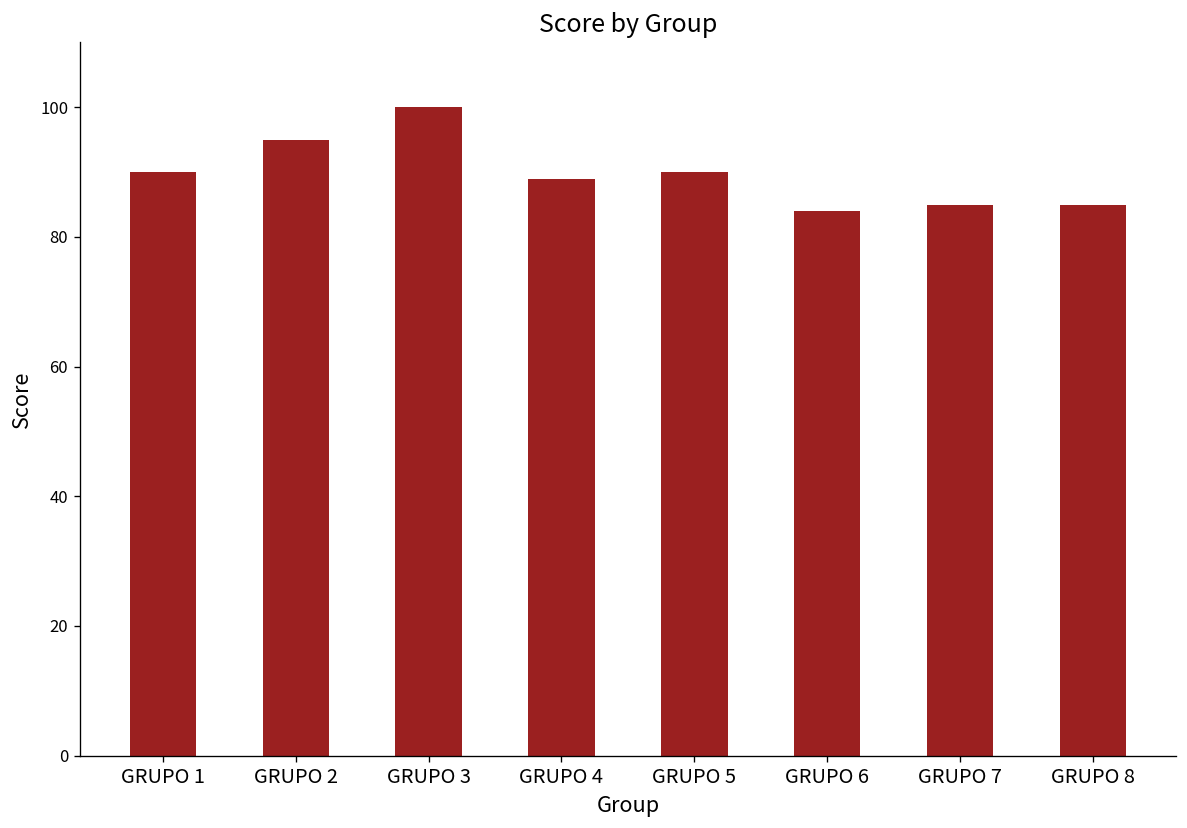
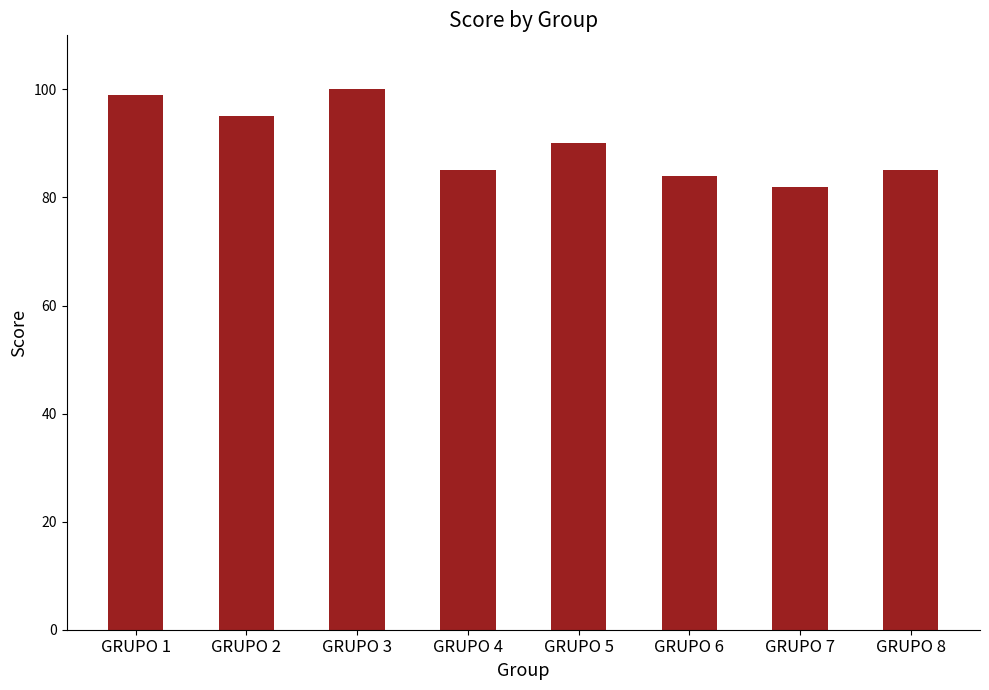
  {
-   "GRUPO 1": 90,
+   "GRUPO 1": 99,
    "GRUPO 2": 95,
    "GRUPO 3": 100,
-   "GRUPO 4": 89,
+   "GRUPO 4": 85,
    "GRUPO 5": 90,
    "GRUPO 6": 84,
-   "GRUPO 7": 85,
+   "GRUPO 7": 82,
    "GRUPO 8": 85
  }
